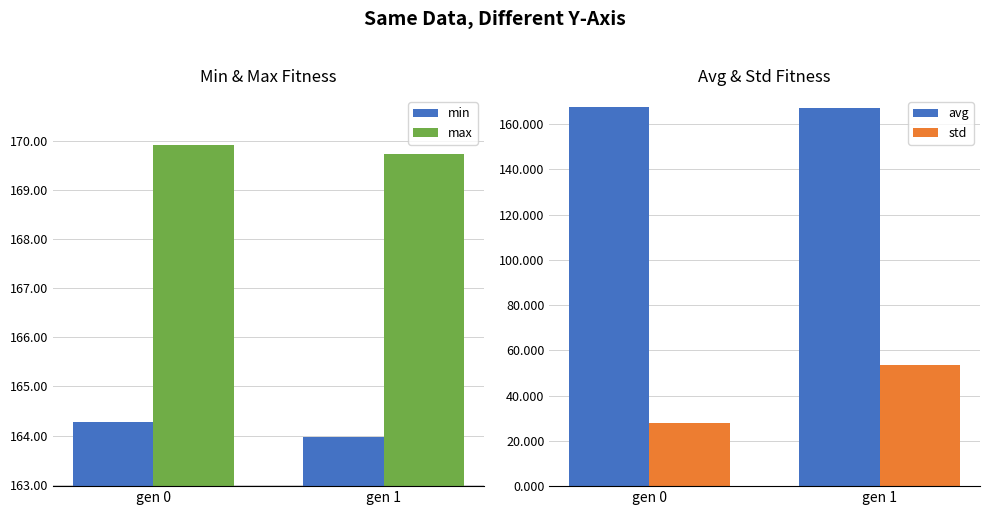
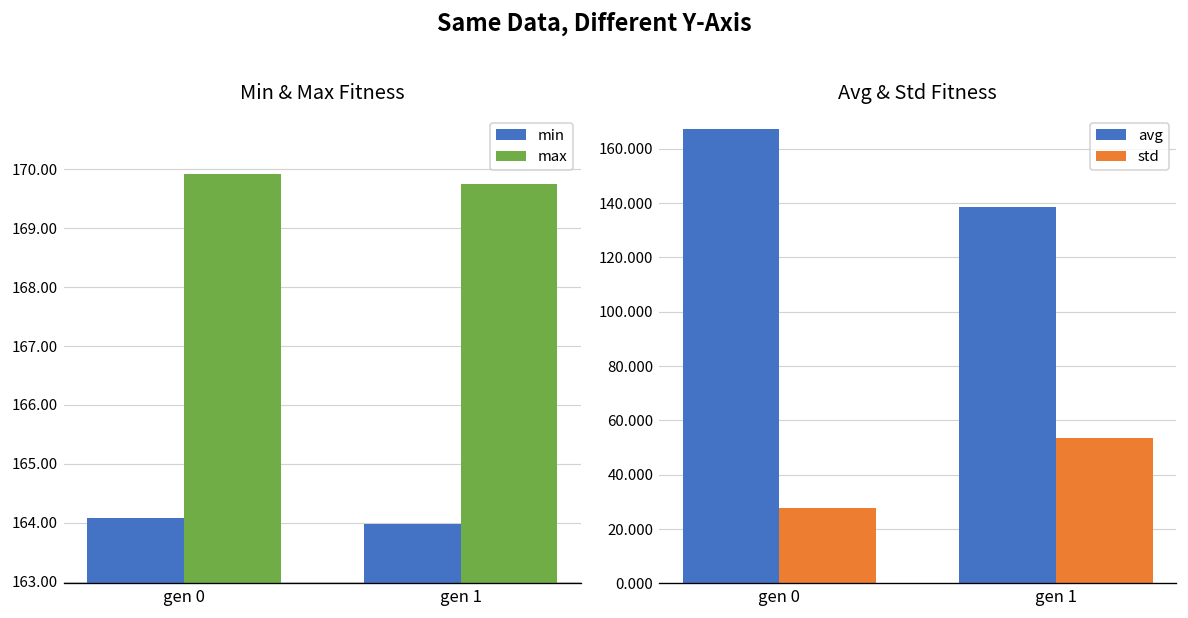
  {
    "Min & Max Fitness": {
      "min": {
-       "gen 0": 164.3,
+       "gen 0": 164.1,
        "gen 1": 164.0
      },
      "max": {
        "gen 0": 169.9,
        "gen 1": 169.7
      }
    },
    "Avg & Std Fitness": {
      "avg": {
        "gen 0": 167,
-       "gen 1": 167
+       "gen 1": 139
      },
      "std": {
        "gen 0": 28,
        "gen 1": 53
      }
    }
  }
